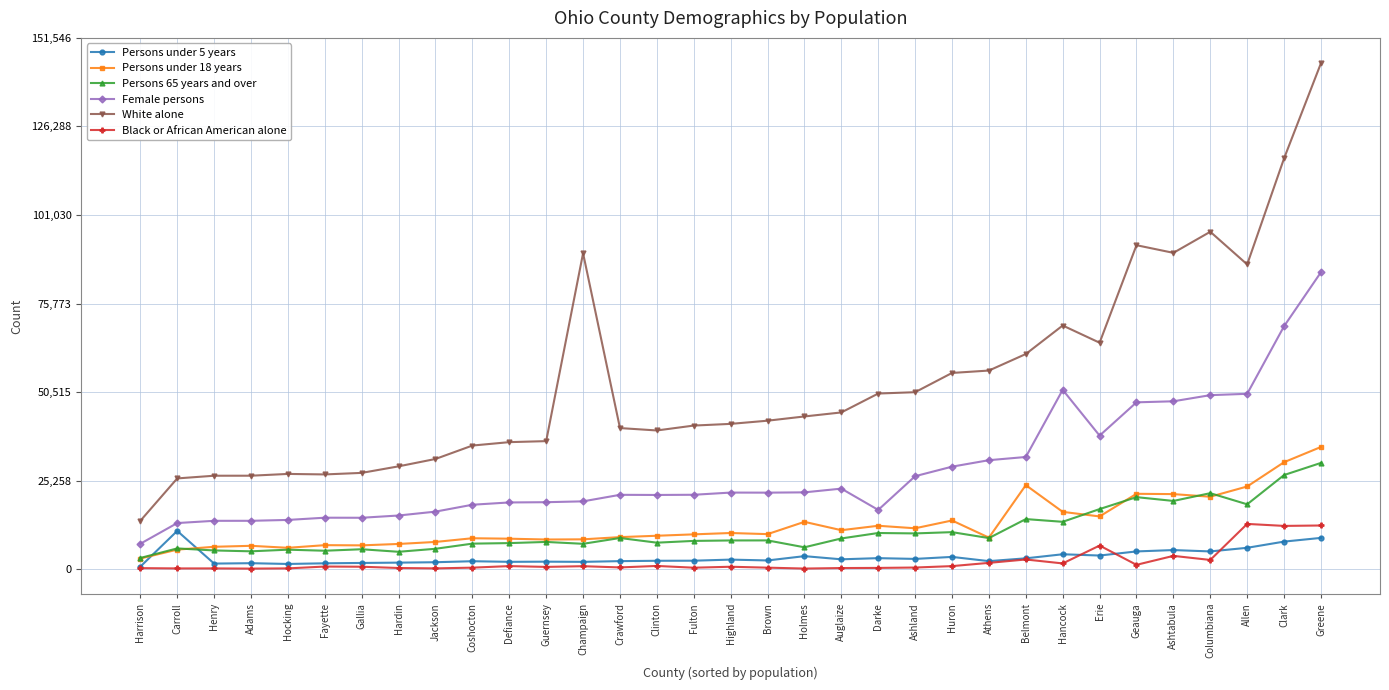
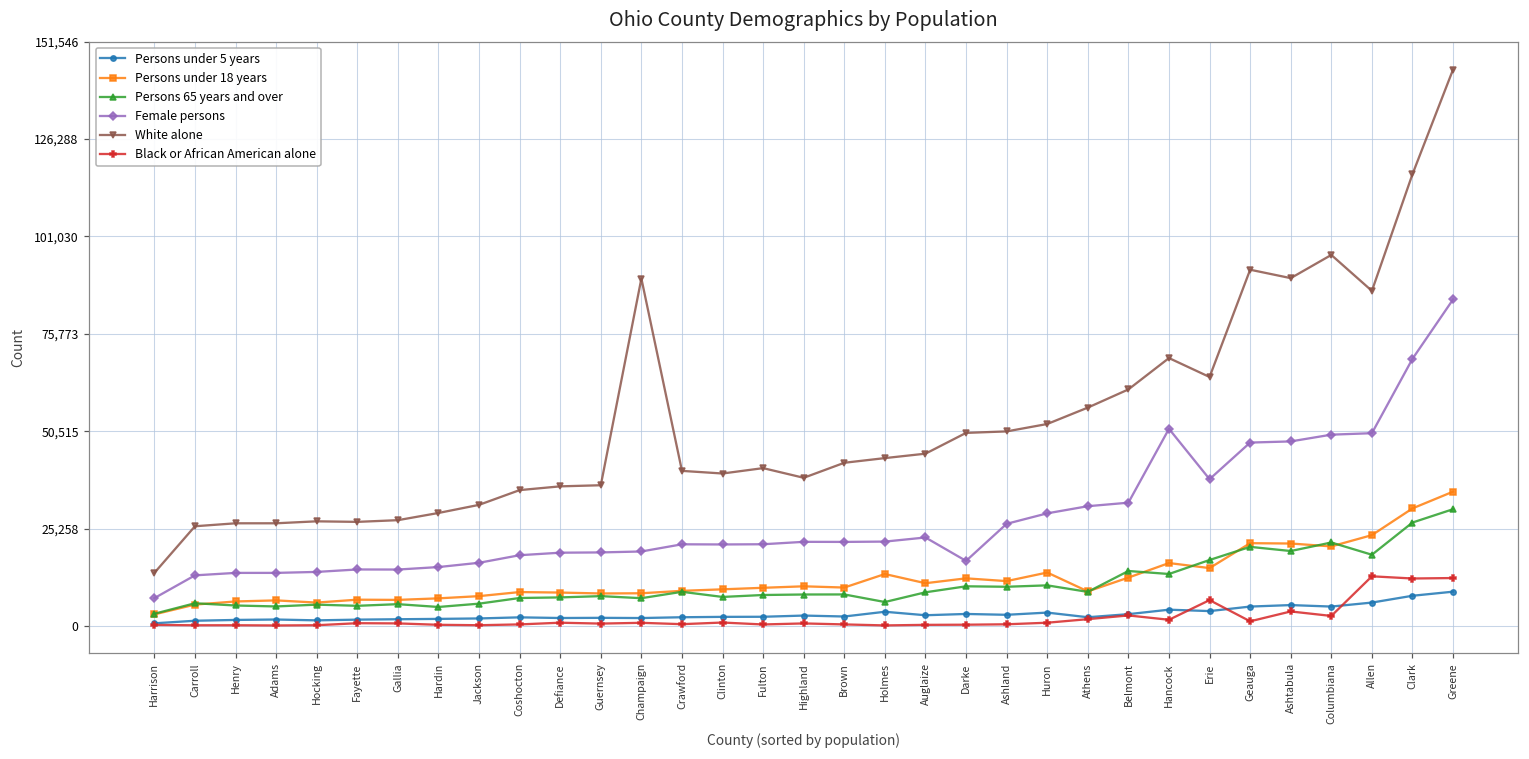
  {
    "Persons under 5 years": {
-     "Carroll": "11,000",
+     "Carroll": "1,000",
      "Henry": "2,000",
      "Adams": "2,000",
      "Hocking": "1,000",
      "Fayette": "2,000",
      "Gallia": "2,000",
      "Hardin": "2,000",
      "Jackson": "2,000",
      "Coshocton": "2,000",
      "Defiance": "2,000",
      "Guernsey": "2,000",
      "Champaign": "2,000",
      "Crawford": "2,000",
      "Clinton": "2,000",
      "Fulton": "2,000",
      "Highland": "3,000",
      "Brown": "2,000",
      "Holmes": "4,000",
      "Auglaize": "3,000",
      "Darke": "3,000",
      "Ashland": "3,000",
      "Huron": "4,000",
      "Hancock": "4,000",
      "Erie": "4,000",
      "Geauga": "5,000",
      "Ashtabula": "5,000",
      "Columbiana": "5,000",
      "Allen": "6,000",
      "Clark": "8,000",
      "Greene": "9,000"
    },
    "Persons under 18 years": {
      "Henry": "6,000",
      "Adams": "7,000",
      "Fayette": "7,000",
      "Gallia": "7,000",
      "Hardin": "7,000",
      "Jackson": "8,000",
      "Coshocton": "9,000",
      "Defiance": "9,000",
      "Champaign": "9,000",
      "Clinton": "10,000",
      "Fulton": "10,000",
      "Highland": "10,000",
      "Brown": "10,000",
      "Holmes": "14,000",
      "Auglaize": "11,000",
      "Darke": "12,000",
      "Ashland": "12,000",
      "Huron": "14,000",
-     "Belmont": "24,000",
+     "Belmont": "13,000",
      "Hancock": "16,000",
      "Erie": "15,000",
      "Geauga": "22,000",
      "Ashtabula": "21,000",
      "Columbiana": "21,000",
      "Allen": "24,000",
      "Clark": "31,000",
      "Greene": "35,000"
    },
    "Persons 65 years and over": {
      "Henry": "5,000",
      "Adams": "5,000",
      "Fayette": "5,000",
      "Gallia": "6,000",
      "Hardin": "5,000",
      "Jackson": "6,000",
      "Coshocton": "7,000",
      "Defiance": "7,000",
      "Champaign": "7,000",
      "Clinton": "8,000",
      "Fulton": "8,000",
      "Highland": "8,000",
      "Brown": "8,000",
      "Holmes": "6,000",
      "Auglaize": "9,000",
      "Darke": "10,000",
      "Ashland": "10,000",
      "Huron": "11,000",
      "Belmont": "14,000",
      "Hancock": "14,000",
      "Erie": "17,000",
      "Geauga": "21,000",
      "Ashtabula": "19,000",
      "Columbiana": "22,000",
      "Allen": "19,000",
      "Clark": "27,000",
      "Greene": "30,000"
    },
    "Female persons": {
      "Harrison": "7,000",
      "Carroll": "13,000",
      "Henry": "14,000",
      "Adams": "14,000",
      "Hocking": "14,000",
      "Fayette": "15,000",
      "Gallia": "15,000",
      "Hardin": "15,000",
      "Jackson": "16,000",
      "Coshocton": "18,000",
      "Defiance": "19,000",
      "Guernsey": "19,000",
      "Champaign": "19,000",
      "Crawford": "21,000",
      "Clinton": "21,000",
      "Fulton": "21,000",
      "Highland": "22,000",
      "Brown": "22,000",
      "Holmes": "22,000",
      "Auglaize": "23,000",
      "Darke": "17,000",
      "Ashland": "27,000",
      "Huron": "29,000",
      "Athens": "31,000",
      "Belmont": "32,000",
      "Hancock": "51,000",
      "Erie": "38,000",
      "Geauga": "48,000",
      "Ashtabula": "48,000",
      "Columbiana": "50,000",
      "Allen": "50,000",
      "Clark": "69,000",
      "Greene": "85,000"
    },
    "White alone": {
      "Harrison": "14,000",
      "Carroll": "26,000",
      "Henry": "27,000",
      "Adams": "27,000",
      "Hocking": "27,000",
      "Fayette": "27,000",
      "Gallia": "27,000",
      "Hardin": "29,000",
      "Jackson": "31,000",
      "Coshocton": "35,000",
      "Defiance": "36,000",
      "Guernsey": "37,000",
      "Champaign": "90,000",
      "Crawford": "40,000",
      "Clinton": "40,000",
      "Fulton": "41,000",
-     "Highland": "41,000",
+     "Highland": "38,000",
      "Brown": "42,000",
      "Holmes": "44,000",
      "Auglaize": "45,000",
      "Darke": "50,000",
      "Ashland": "50,000",
-     "Huron": "56,000",
+     "Huron": "52,000",
      "Athens": "57,000",
      "Belmont": "61,000",
      "Hancock": "70,000",
      "Erie": "65,000",
      "Geauga": "92,000",
      "Ashtabula": "90,000",
      "Columbiana": "96,000",
      "Allen": "87,000",
      "Clark": "117,000",
      "Greene": "144,000"
    },
    "Black or African American alone": {
      "Carroll": "0",
      "Henry": "0",
      "Adams": "0",
      "Hocking": "0",
      "Fayette": "1,000",
      "Gallia": "1,000",
      "Hardin": "0",
      "Jackson": "0",
      "Coshocton": "0",
      "Defiance": "1,000",
      "Guernsey": "1,000",
      "Champaign": "1,000",
      "Crawford": "1,000",
      "Clinton": "1,000",
      "Fulton": "0",
      "Highland": "1,000",
      "Brown": "0",
      "Holmes": "0",
      "Auglaize": "0",
      "Darke": "0",
      "Ashland": "0",
      "Huron": "1,000",
      "Hancock": "2,000",
      "Erie": "7,000",
      "Geauga": "1,000",
      "Ashtabula": "4,000",
      "Columbiana": "3,000",
      "Allen": "13,000",
      "Clark": "12,000",
      "Greene": "12,000"
    }
  }
